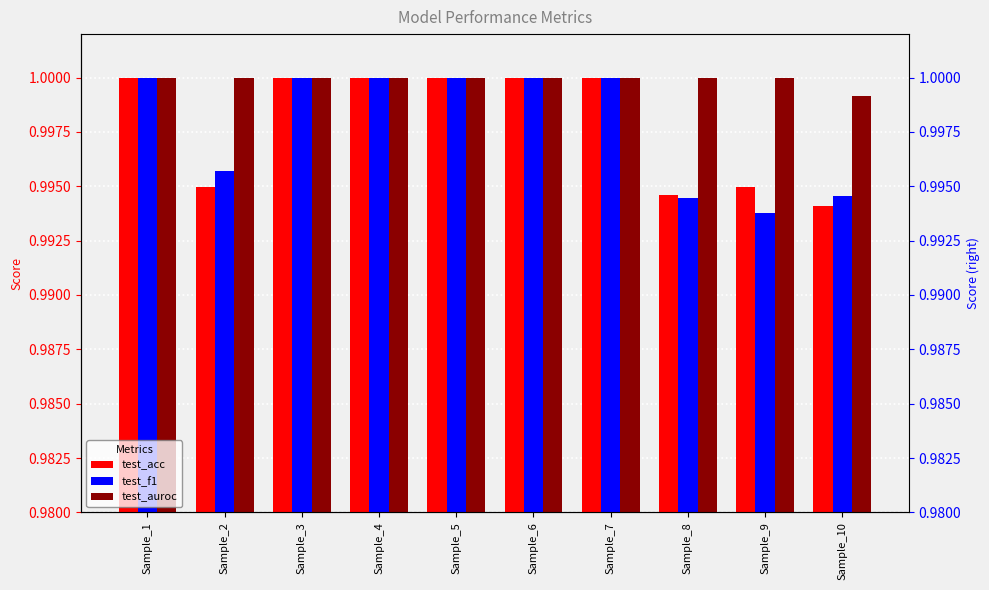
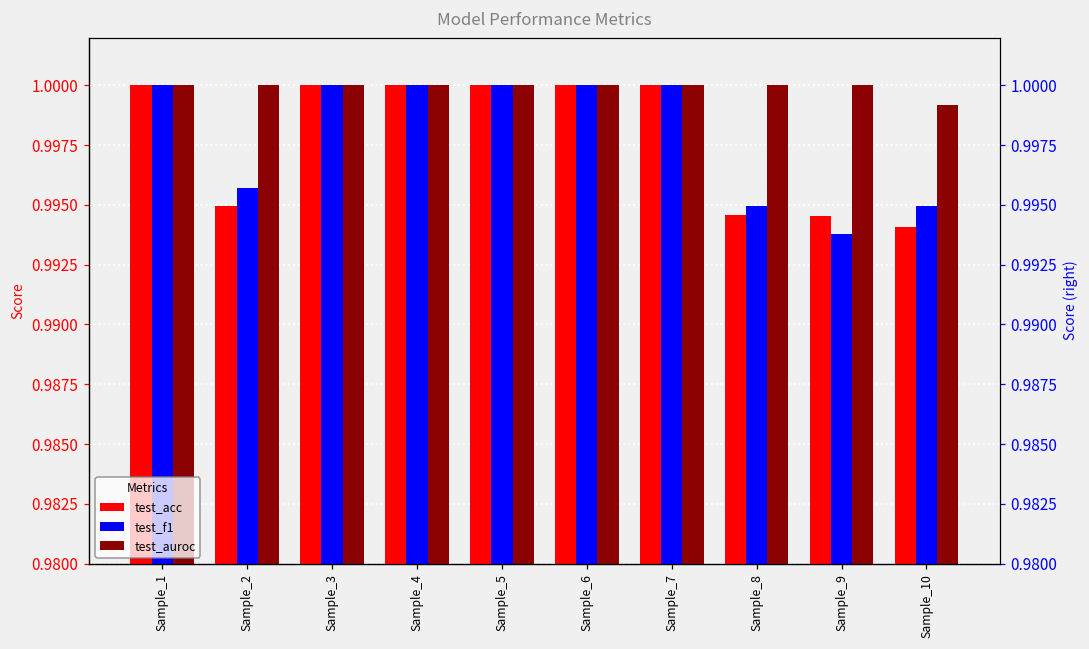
  {
    "test_acc": {
      "Sample_1": 1.0000,
      "Sample_2": 0.9949,
      "Sample_3": 1.0000,
      "Sample_4": 1.0000,
      "Sample_5": 1.0000,
      "Sample_6": 1.0000,
      "Sample_7": 1.0000,
      "Sample_8": 0.9946,
-     "Sample_9": 0.9949,
+     "Sample_9": 0.9945,
      "Sample_10": 0.9941
    },
    "test_f1": {
      "Sample_1": 1.0000,
      "Sample_2": 0.9957,
      "Sample_3": 1.0000,
      "Sample_4": 1.0000,
      "Sample_5": 1.0000,
      "Sample_6": 1.0000,
      "Sample_7": 1.0000,
-     "Sample_8": 0.9945,
+     "Sample_8": 0.9949,
      "Sample_9": 0.9938,
-     "Sample_10": 0.9945
+     "Sample_10": 0.9949
    },
    "test_auroc": {
      "Sample_1": 1.0000,
      "Sample_2": 1.0000,
      "Sample_3": 1.0000,
      "Sample_4": 1.0000,
      "Sample_5": 1.0000,
      "Sample_6": 1.0000,
      "Sample_7": 1.0000,
      "Sample_8": 1.0000,
      "Sample_9": 1.0000,
      "Sample_10": 0.9992
    }
  }
